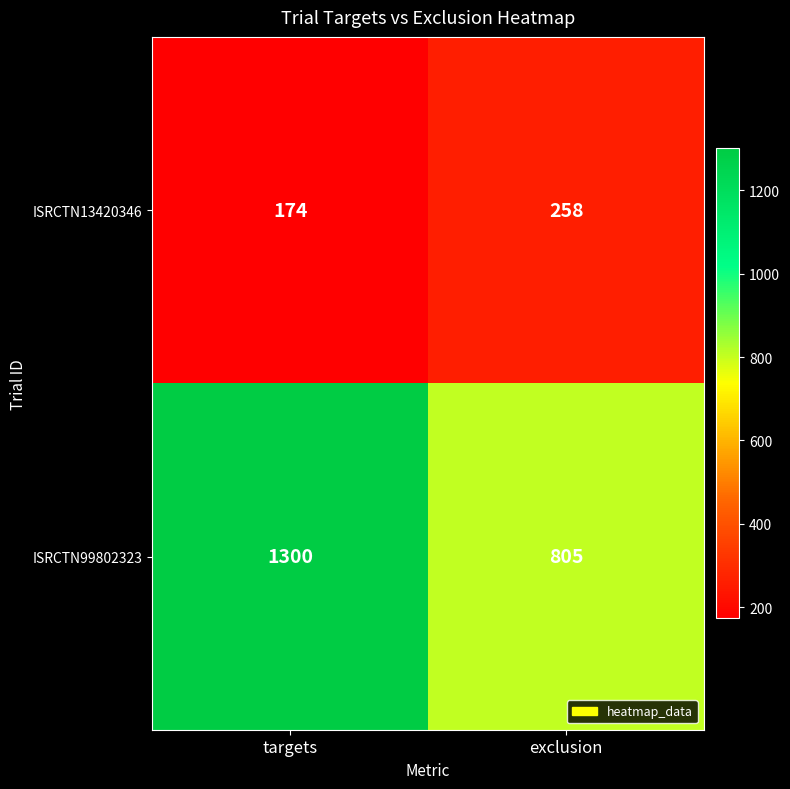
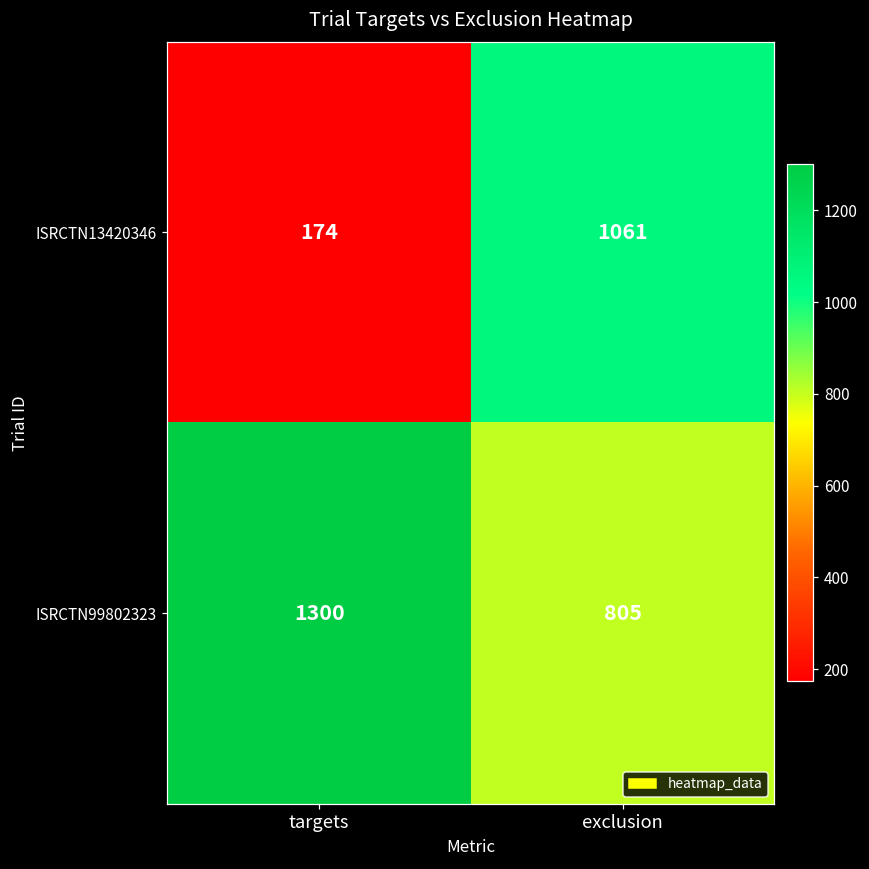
  {
    "ISRCTN13420346": {
      "targets": 174,
-     "exclusion": 258
+     "exclusion": 1061
    },
    "ISRCTN99802323": {
      "targets": 1300,
      "exclusion": 805
    }
  }
